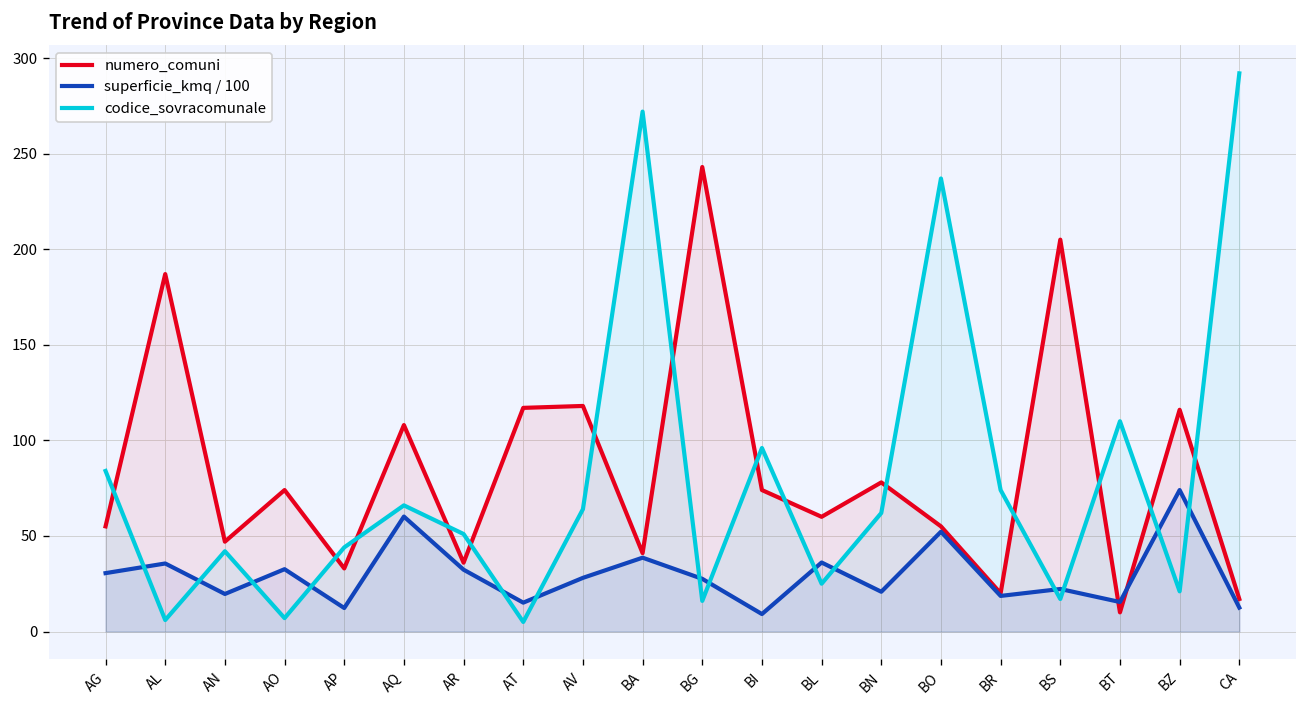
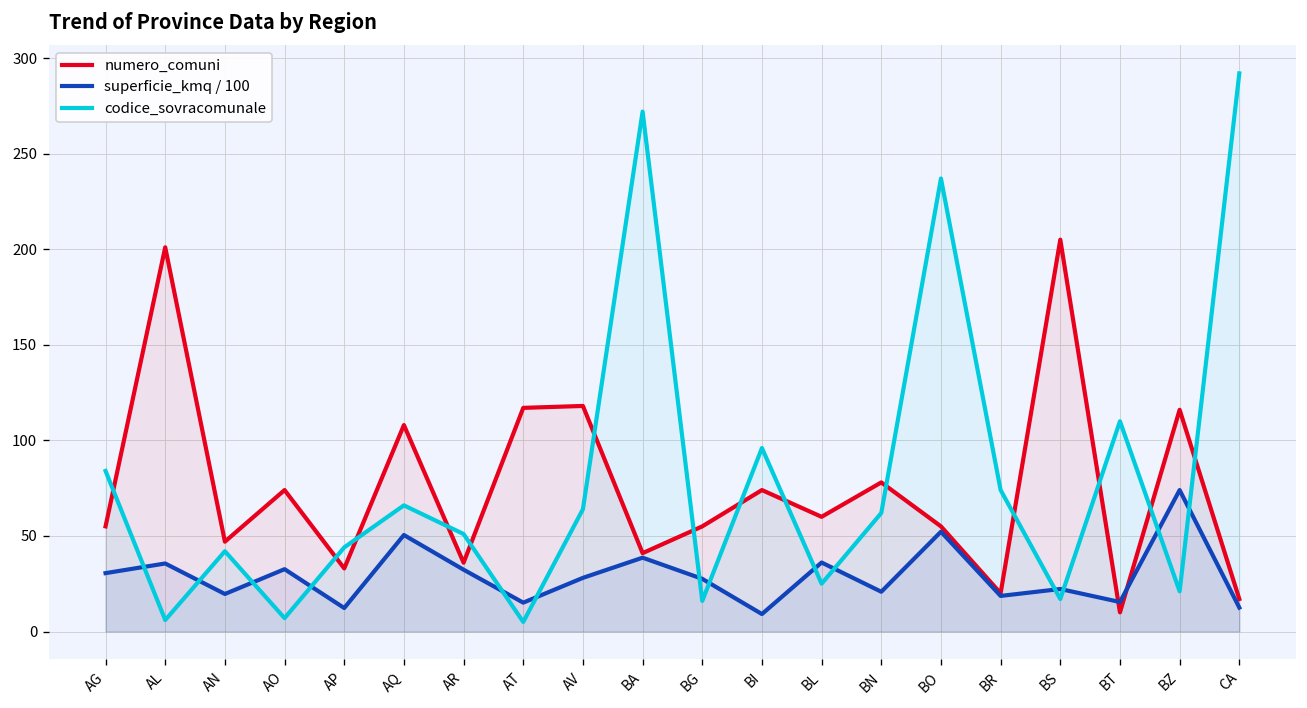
  {
    "numero_comuni": {
      "AG": 55,
-     "AL": 187,
+     "AL": 201,
      "AN": 47,
      "AO": 74,
      "AP": 33,
      "AQ": 108,
      "AR": 36,
      "AT": 117,
      "AV": 118,
      "BA": 41,
-     "BG": 243,
+     "BG": 55,
      "BI": 74,
      "BL": 60,
      "BN": 78,
      "BO": 55,
      "BS": 205,
      "BT": 10,
      "BZ": 116,
      "CA": 17
    },
    "superficie_kmq / 100": {
      "AG": 31,
      "AL": 36,
      "AN": 20,
      "AO": 33,
      "AP": 12,
-     "AQ": 60,
+     "AQ": 50,
      "AR": 32,
      "AT": 15,
      "AV": 28,
      "BA": 39,
      "BG": 28,
      "BI": 9,
      "BL": 36,
      "BN": 21,
      "BO": 52,
      "BS": 22,
      "BT": 15,
      "BZ": 74,
      "CA": 13
    },
    "codice_sovracomunale": {
      "AG": 84,
      "AL": 6,
      "AN": 42,
      "AO": 7,
      "AP": 44,
      "AQ": 66,
      "AR": 51,
      "AT": 5,
      "AV": 64,
      "BA": 272,
      "BG": 16,
      "BI": 96,
      "BL": 25,
      "BN": 62,
      "BO": 237,
      "BR": 74,
      "BS": 17,
      "BT": 110,
      "BZ": 21,
      "CA": 292
    }
  }
